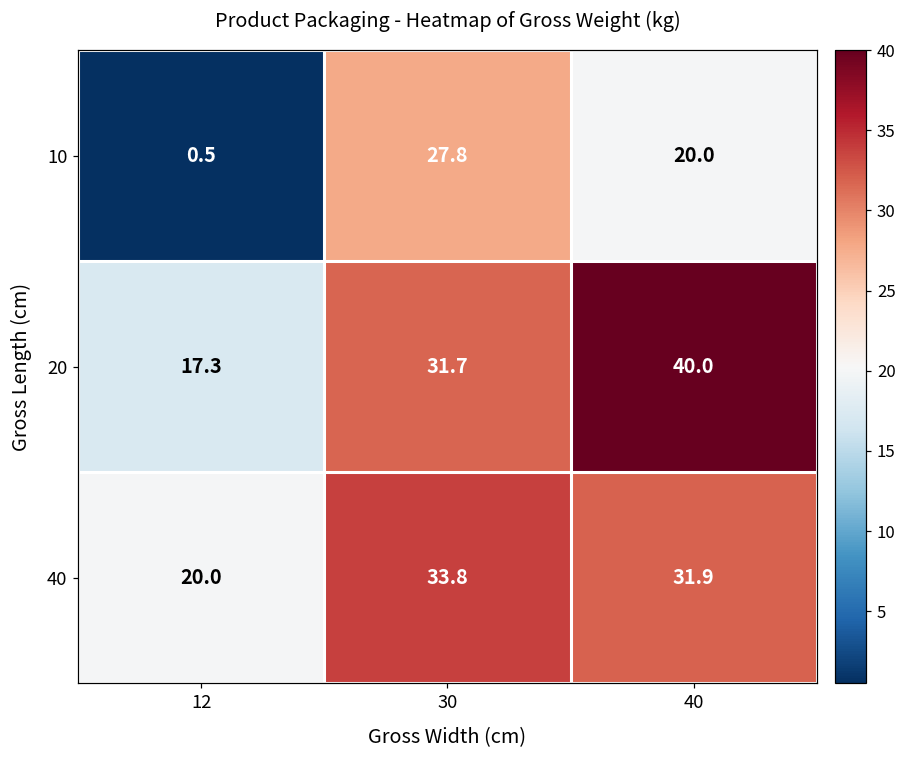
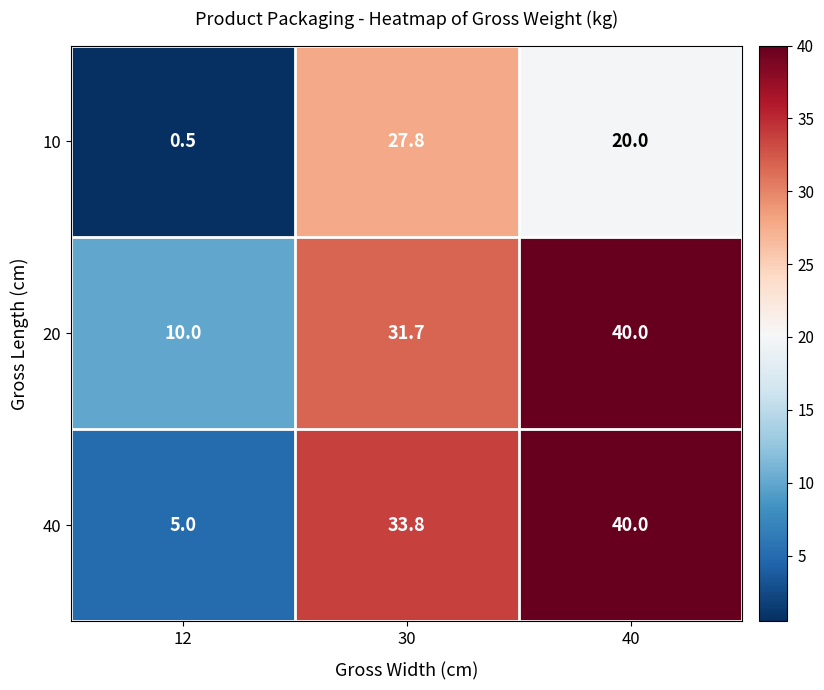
  {
    "10": {
      "12": 0.5,
      "30": 27.8,
      "40": 20.0
    },
    "20": {
-     "12": 17.3,
+     "12": 10.0,
      "30": 31.7,
      "40": 40.0
    },
    "40": {
-     "12": 20.0,
+     "12": 5.0,
      "30": 33.8,
-     "40": 31.9
+     "40": 40.0
    }
  }
